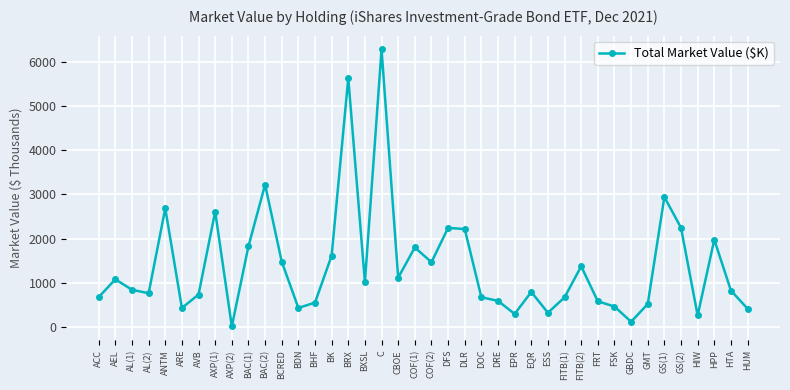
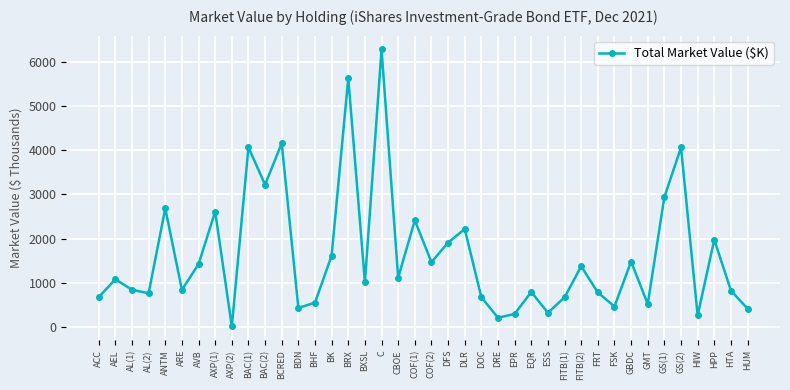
  {
    "ACC": 700,
    "AEL": 1100,
    "AL(1)": 800,
    "AL(2)": 800,
    "ANTM": 2700,
-   "ARE": 400,
-   "AVB": 700,
+   "ARE": 800,
+   "AVB": 1400,
    "AXP(1)": 2600,
    "AXP(2)": 0,
-   "BAC(1)": 1800,
+   "BAC(1)": 4100,
    "BAC(2)": 3200,
-   "BCRED": 1500,
+   "BCRED": 4200,
    "BDN": 400,
    "BHF": 600,
    "BK": 1600,
    "BRX": 5600,
    "BXSL": 1000,
    "C": 6300,
    "CBOE": 1100,
-   "COF(1)": 1800,
+   "COF(1)": 2400,
    "COF(2)": 1500,
-   "DFS": 2200,
+   "DFS": 1900,
    "DLR": 2200,
    "DOC": 700,
-   "DRE": 600,
+   "DRE": 200,
    "EPR": 300,
    "EQR": 800,
    "ESS": 300,
    "FITB(1)": 700,
    "FITB(2)": 1400,
-   "FRT": 600,
+   "FRT": 800,
    "FSK": 500,
-   "GBDC": 100,
+   "GBDC": 1500,
    "GMT": 500,
    "GS(1)": 2900,
-   "GS(2)": 2200,
+   "GS(2)": 4100,
    "HIW": 300,
    "HPP": 2000,
    "HTA": 800,
    "HUM": 400
  }
